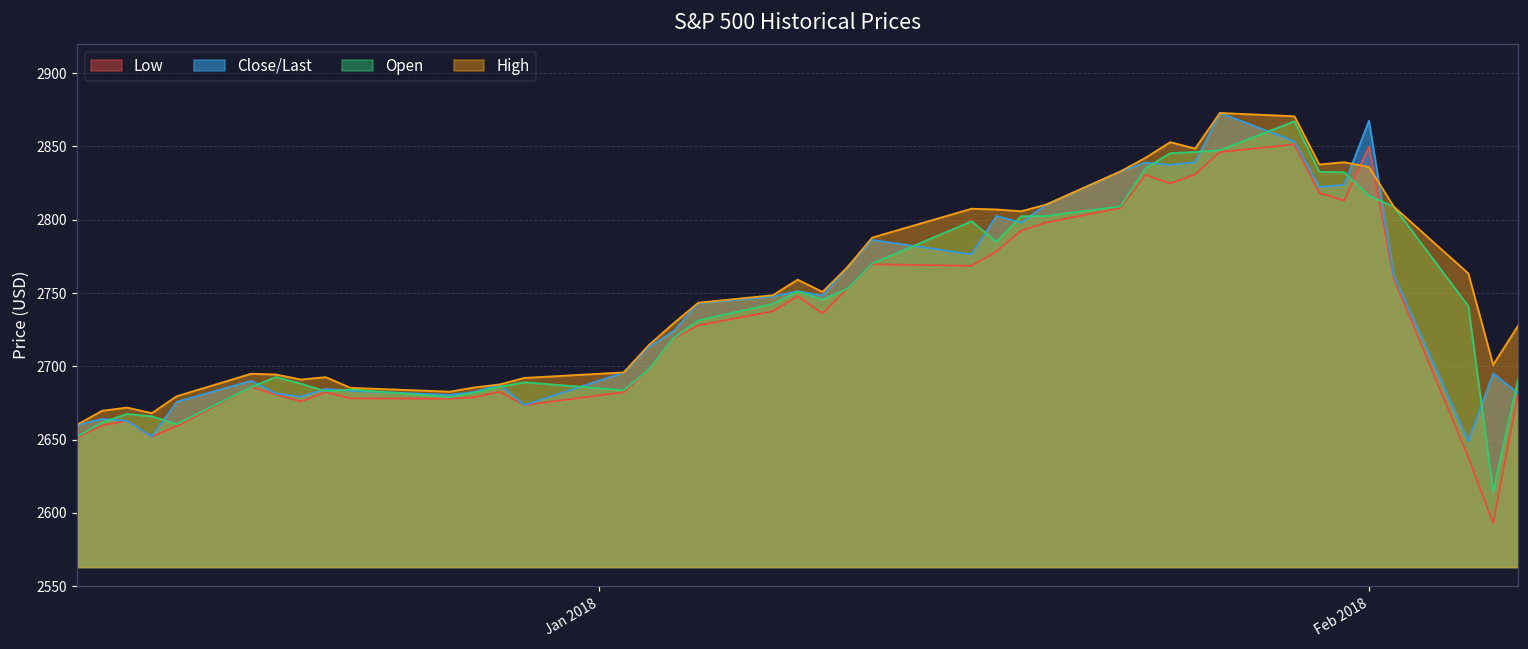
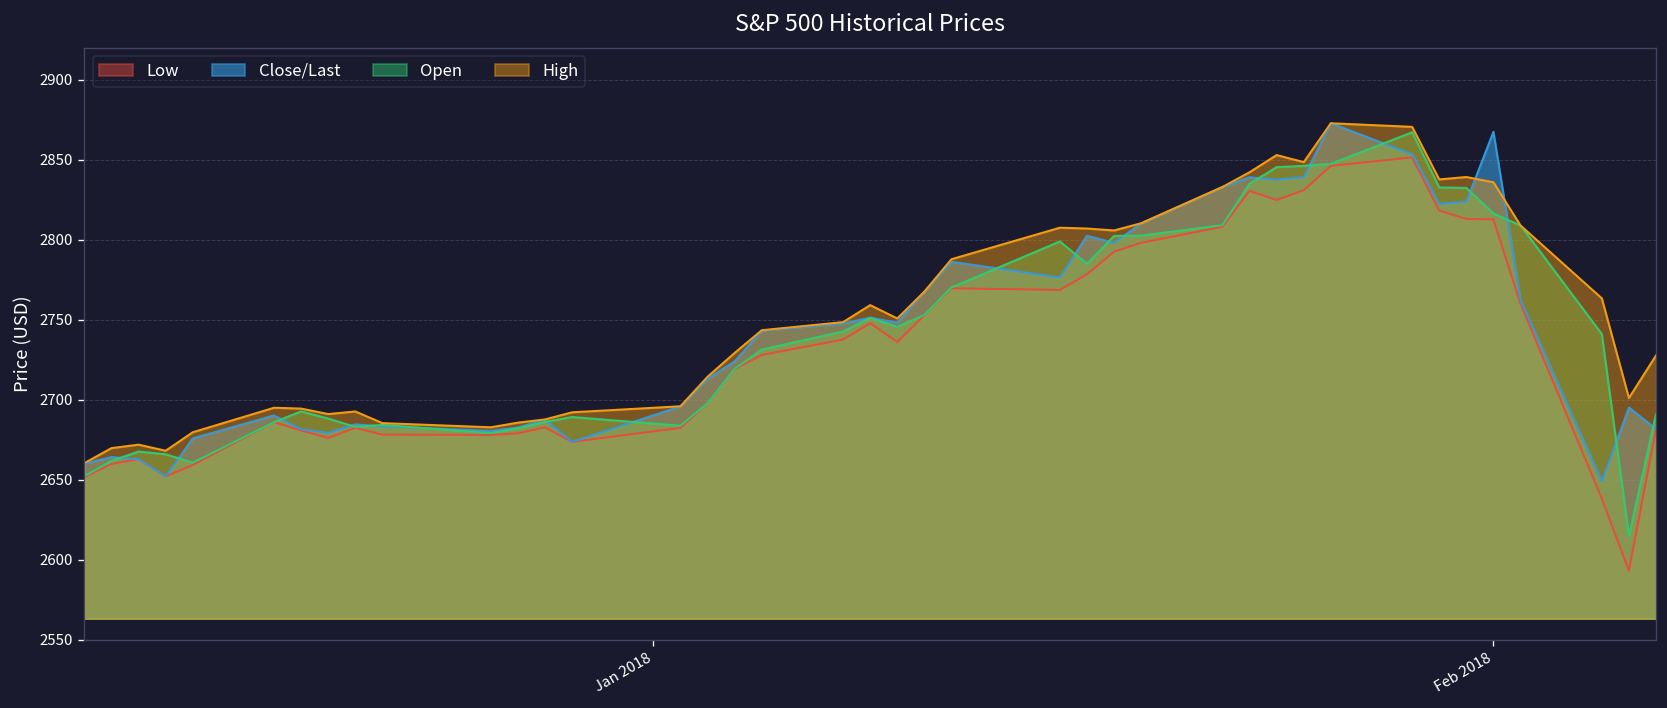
  {
    "Low": {
-     "Feb 2018": 2850
+     "Feb 2018": 2813
    },
    "Close/Last": {
      "Feb 2018": 2868
    },
    "Open": {
      "Feb 2018": 2816
    },
    "High": {
      "Feb 2018": 2836
    }
  }
